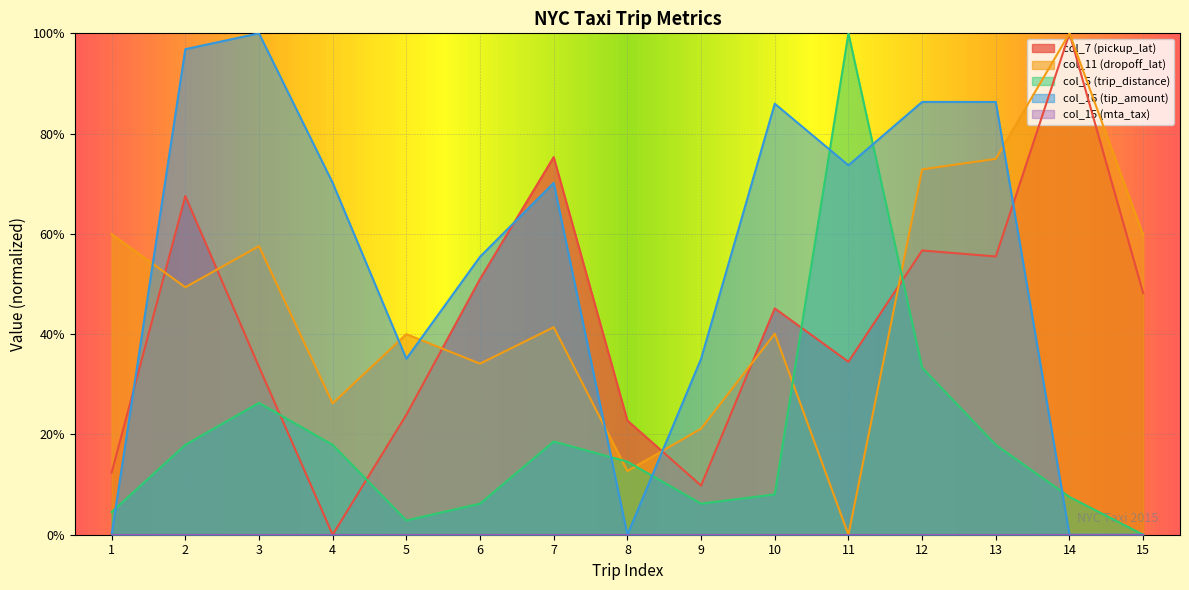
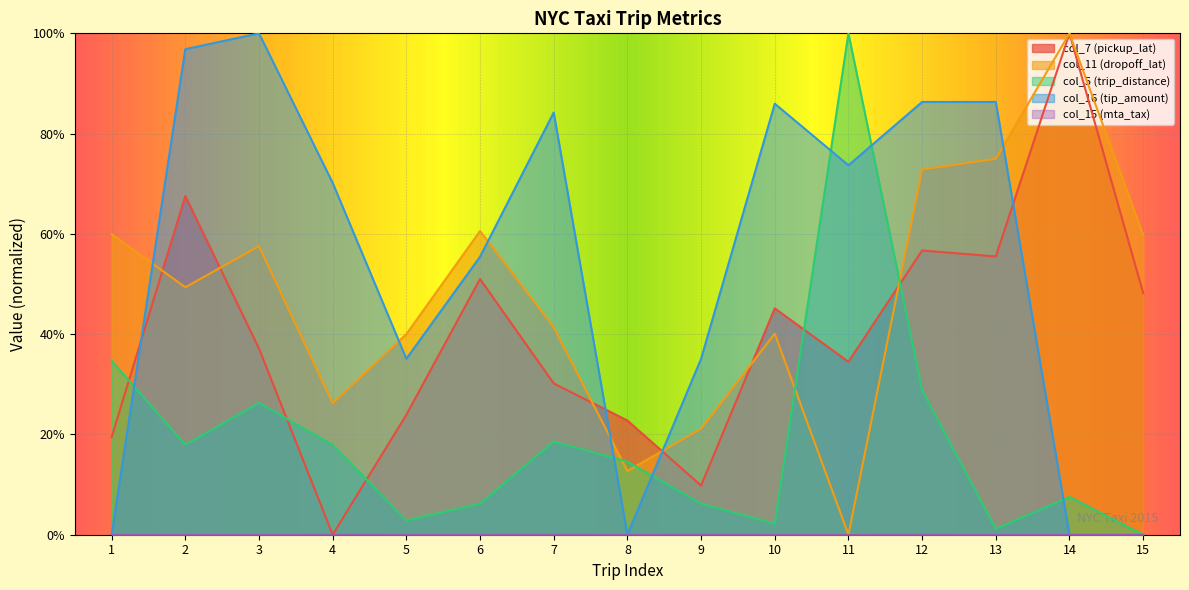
  {
    "col_7 (pickup_lat)": {
-     "1": "12%",
+     "1": "19%",
      "2": "68%",
-     "3": "33%",
+     "3": "37%",
      "5": "24%",
      "6": "51%",
-     "7": "75%",
+     "7": "30%",
      "8": "23%",
      "9": "10%",
      "10": "45%",
      "11": "34%",
      "12": "57%",
      "13": "55%",
      "15": "48%"
    },
    "col_11 (dropoff_lat)": {
      "1": "60%",
      "2": "49%",
      "3": "58%",
      "4": "26%",
      "5": "40%",
-     "6": "34%",
+     "6": "61%",
      "7": "41%",
      "8": "13%",
      "9": "21%",
      "10": "40%",
      "12": "73%",
      "13": "75%",
      "15": "60%"
    },
    "col_5 (trip_distance)": {
-     "1": "5%",
+     "1": "35%",
      "2": "18%",
      "3": "26%",
      "4": "18%",
      "5": "3%",
      "6": "6%",
      "7": "19%",
      "8": "15%",
      "9": "6%",
-     "10": "8%",
+     "10": "2%",
      "11": "100%",
-     "12": "33%",
-     "13": "18%",
+     "12": "29%",
+     "13": "1%",
      "14": "8%"
    },
    "col_16 (tip_amount)": {
      "2": "97%",
      "3": "100%",
      "4": "70%",
      "5": "35%",
      "6": "55%",
-     "7": "70%",
+     "7": "84%",
      "9": "35%",
      "10": "86%",
      "11": "74%",
      "12": "86%",
      "13": "86%"
    },
    "col_15 (mta_tax)": {
      "2": "0%",
      "3": "0%",
      "5": "0%",
      "6": "0%",
      "7": "0%",
      "9": "0%",
      "10": "0%",
      "12": "0%",
      "13": "0%"
    }
  }
